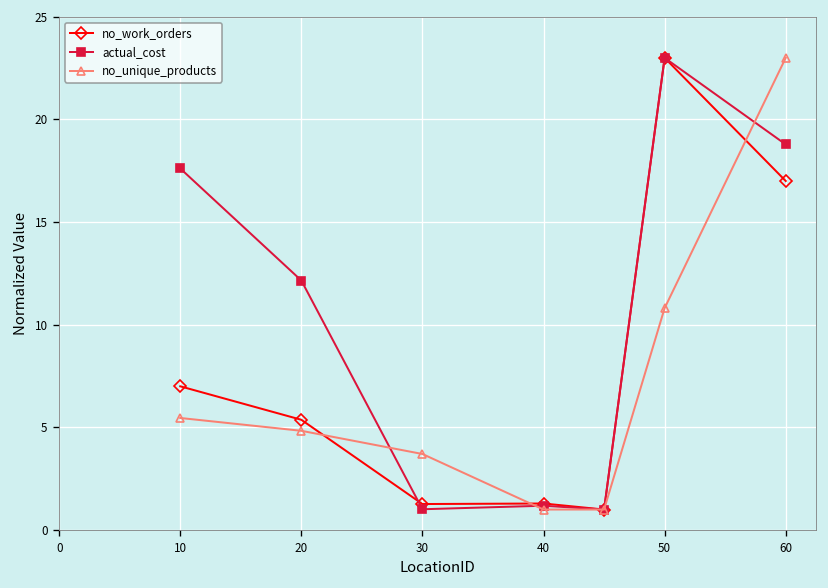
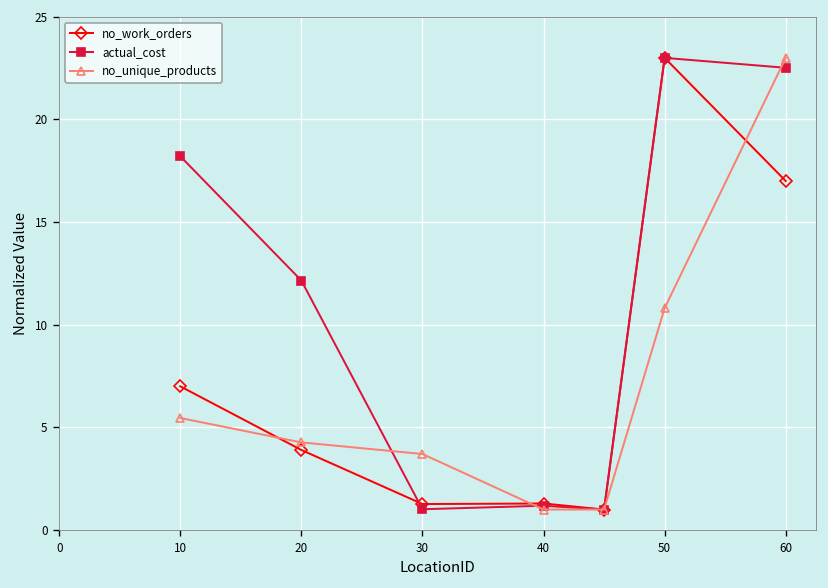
  {
    "no_work_orders": {
      "10": 7.0,
-     "20": 5.4,
+     "20": 3.9,
      "30": 1.3,
      "60": 17.0
    },
    "actual_cost": {
-     "10": 17.6,
+     "10": 18.2,
      "20": 12.2,
      "30": 1.0,
-     "60": 18.8
+     "60": 22.5
    },
    "no_unique_products": {
      "10": 5.5,
-     "20": 4.8,
+     "20": 4.3,
      "30": 3.7,
      "40": 1.0,
      "50": 10.8,
      "60": 23.0
    }
  }
